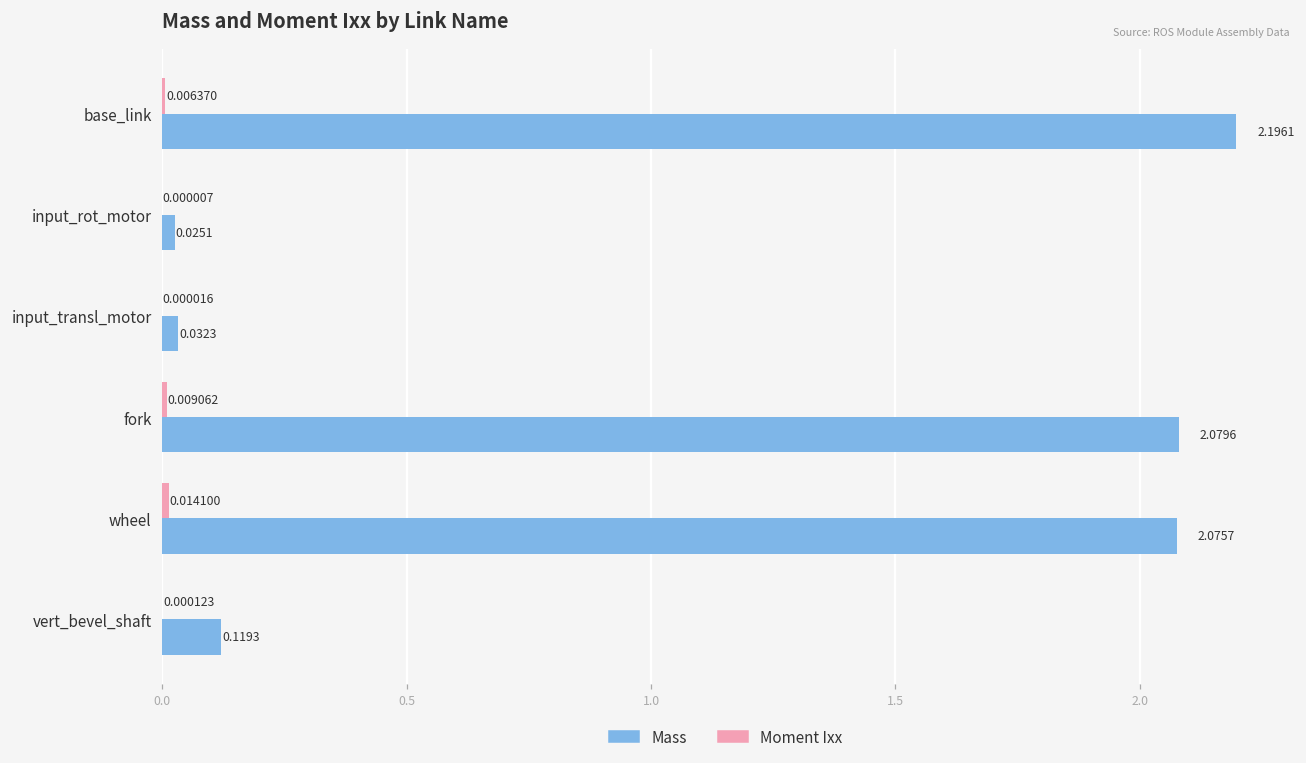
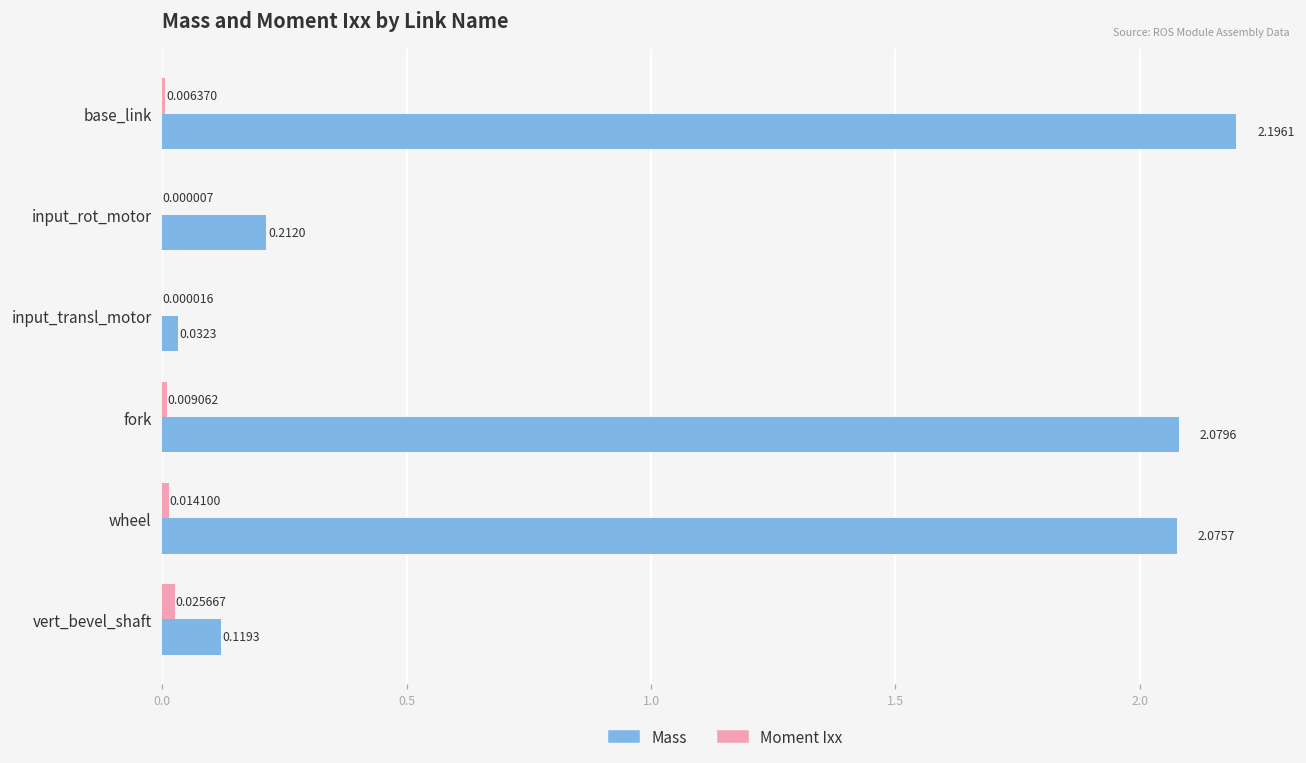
  {
    "Mass": {
      "base_link": 2.1961,
-     "input_rot_motor": 0.0251,
+     "input_rot_motor": 0.2120,
      "input_transl_motor": 0.0323,
      "fork": 2.0796,
      "wheel": 2.0757,
      "vert_bevel_shaft": 0.1193
    },
    "Moment Ixx": {
      "base_link": 0.006370,
      "input_rot_motor": 0.000007,
      "input_transl_motor": 0.000016,
      "fork": 0.009062,
      "wheel": 0.014100,
-     "vert_bevel_shaft": 0.000123
+     "vert_bevel_shaft": 0.025667
    }
  }
